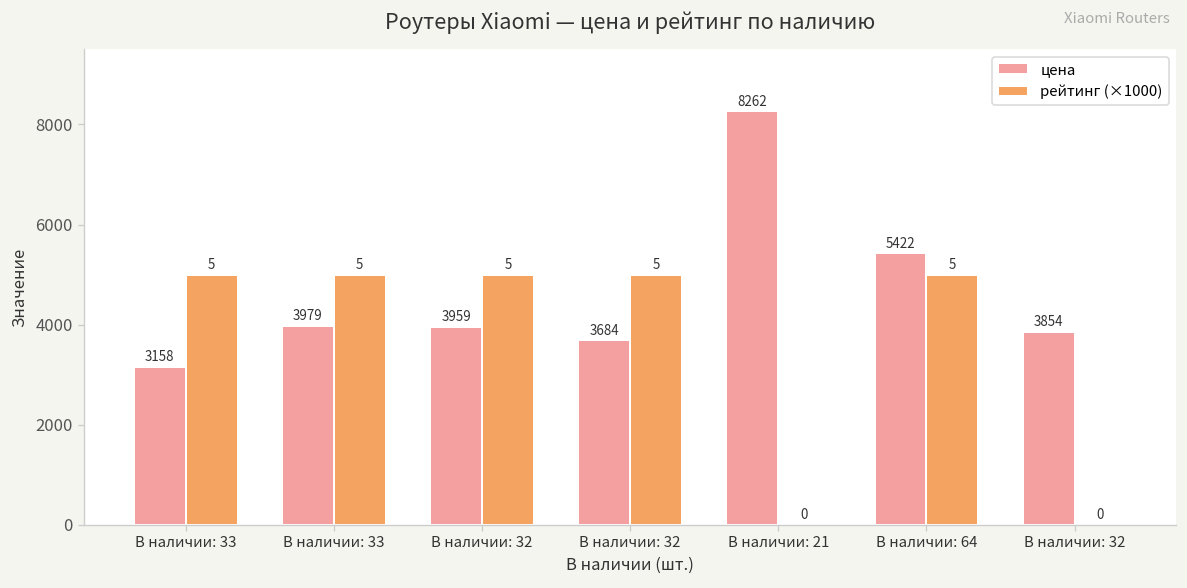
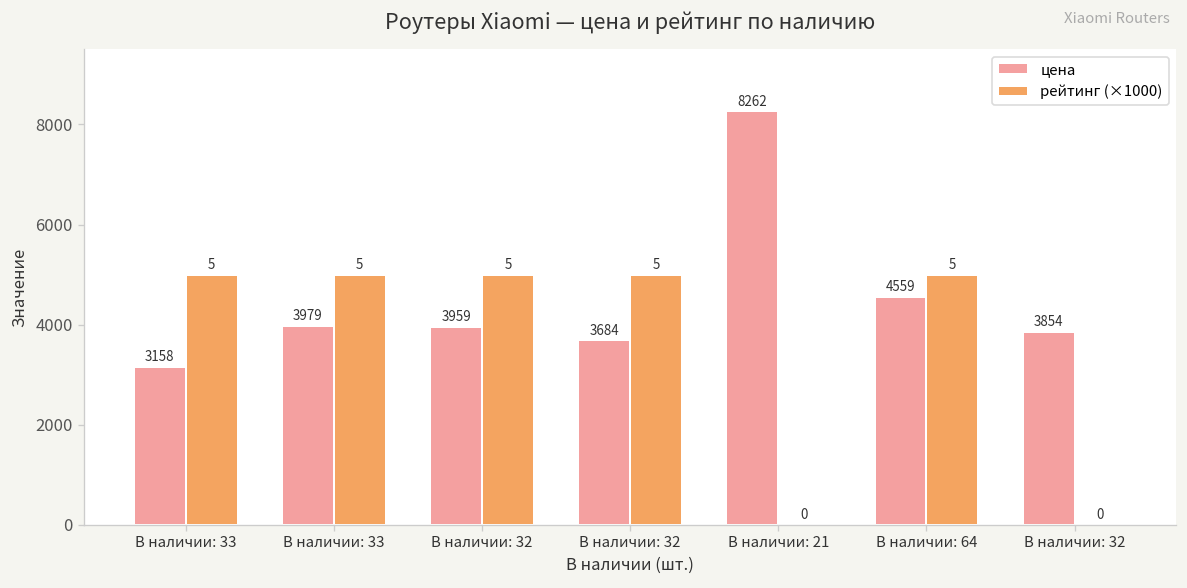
  {
    "цена": {
      "В наличии: 21": 8262,
-     "В наличии: 64": 5422
+     "В наличии: 64": 4559
    },
    "рейтинг (×1000)": {
      "В наличии: 21": 0
    }
  }
